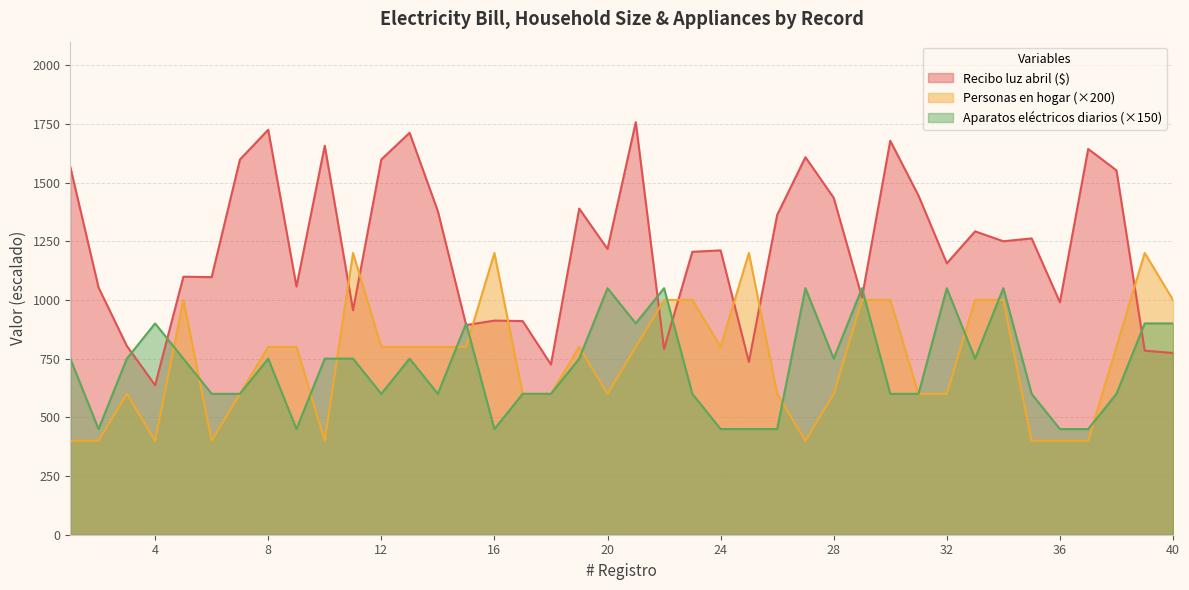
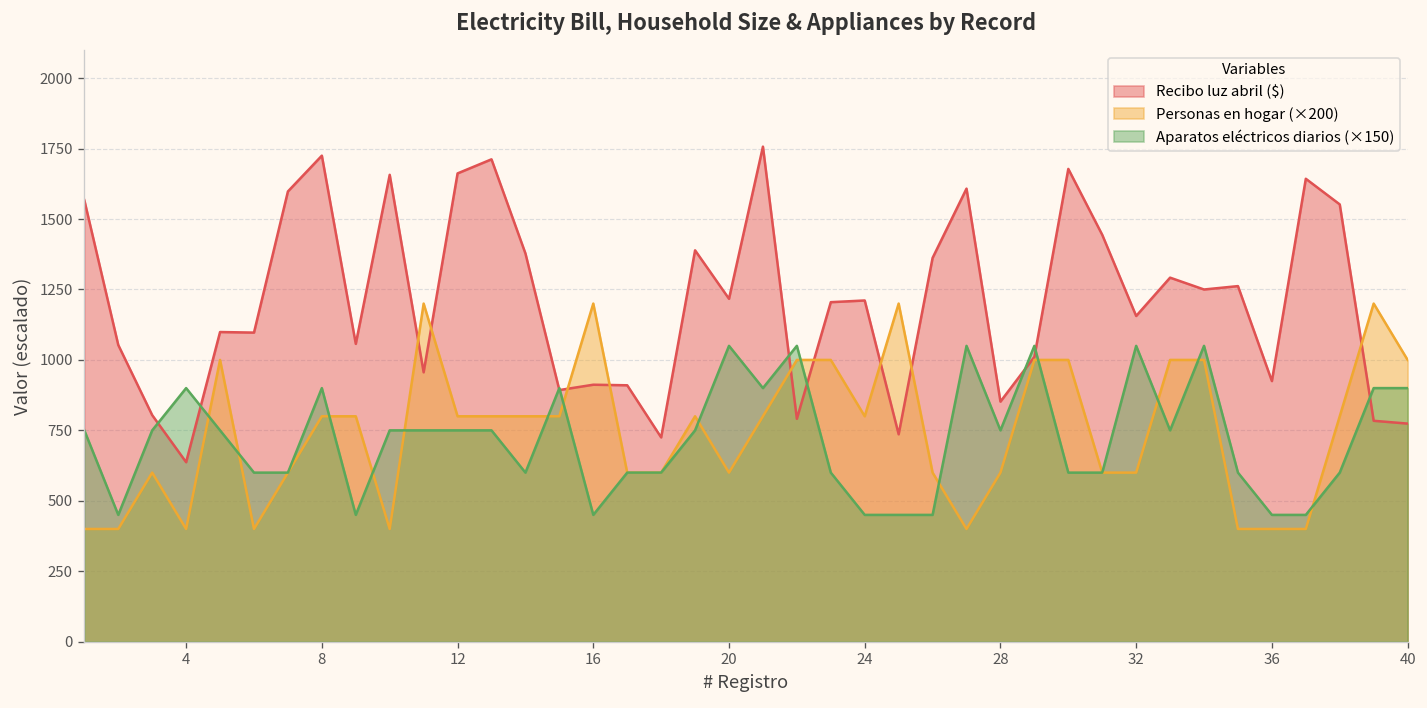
  {
    "Recibo luz abril ($)": {
      "4": 640,
      "8": 1730,
-     "12": 1600,
+     "12": 1660,
      "16": 910,
      "20": 1220,
      "24": 1210,
-     "28": 1440,
+     "28": 850,
      "32": 1160,
-     "36": 990,
+     "36": 930,
      "40": 770
    },
    "Personas en hogar (×200)": {
      "4": 400,
      "8": 800,
      "12": 800,
      "16": 1200,
      "20": 600,
      "24": 800,
      "28": 600,
      "32": 600,
      "36": 400,
      "40": 1000
    },
    "Aparatos eléctricos diarios (×150)": {
      "4": 900,
-     "8": 750,
-     "12": 600,
+     "8": 900,
+     "12": 750,
      "16": 450,
      "20": 1050,
      "24": 450,
      "28": 750,
      "32": 1050,
      "36": 450,
      "40": 900
    }
  }
